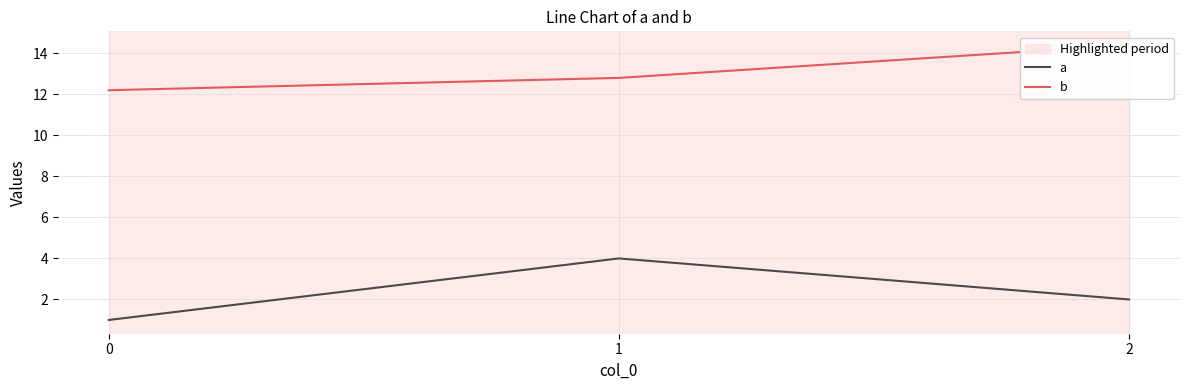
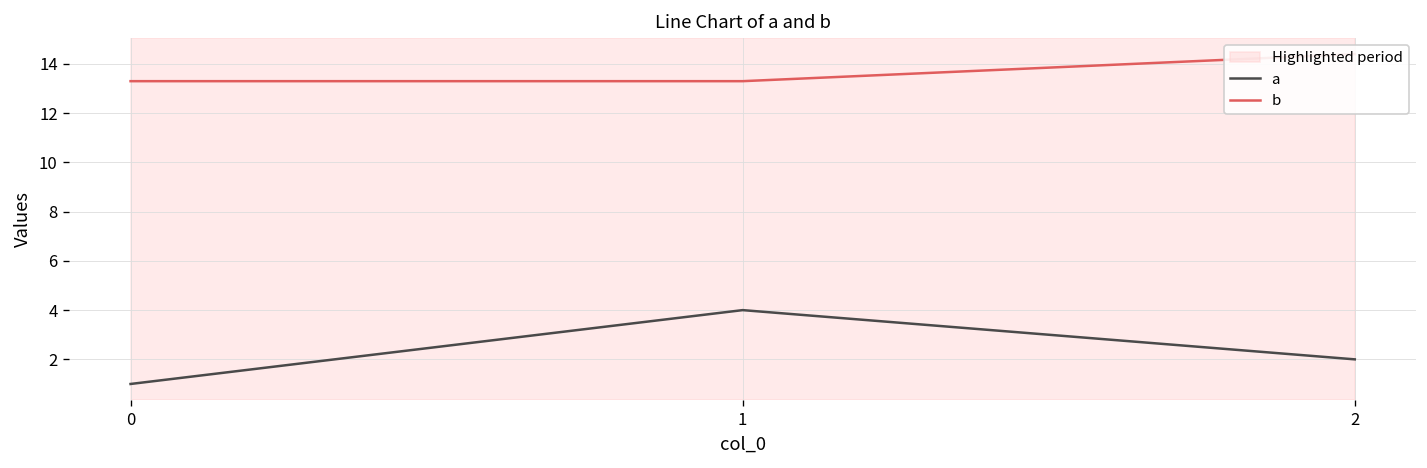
  {
    "a": {
      "0": 1.0,
      "1": 4.0,
      "2": 2.0
    },
    "b": {
-     "0": 12.2,
-     "1": 12.8
+     "0": 13.3,
+     "1": 13.3
    }
  }
